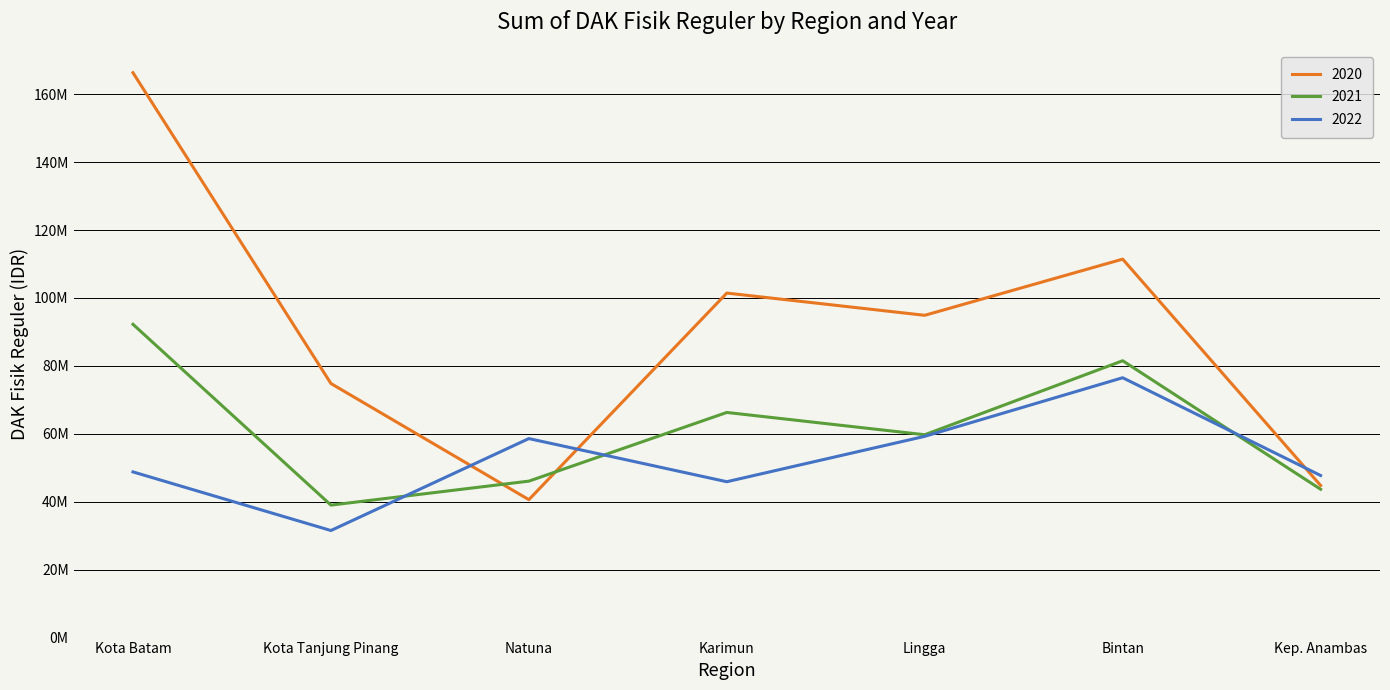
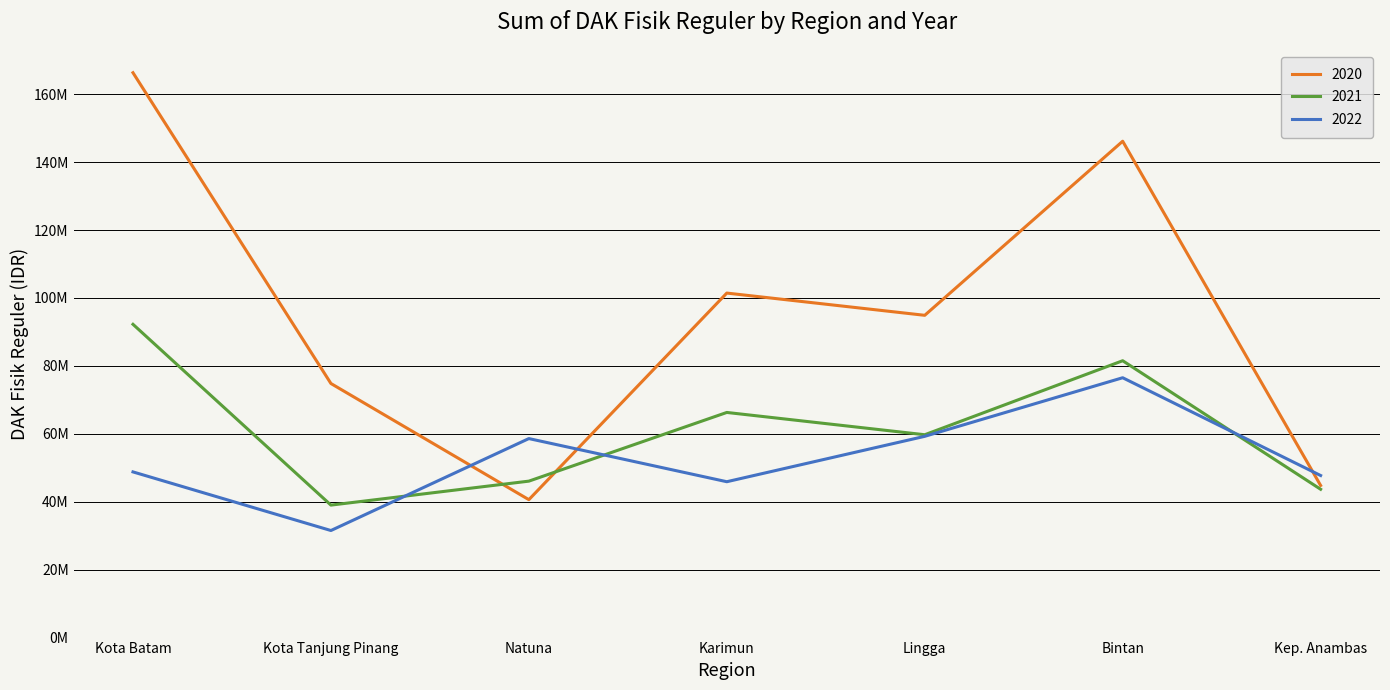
  {
    "2020": {
      "Kota Batam": 166000000,
      "Kota Tanjung Pinang": 75000000,
      "Natuna": 41000000,
      "Karimun": 101000000,
      "Lingga": 95000000,
-     "Bintan": 111000000,
+     "Bintan": 146000000,
      "Kep. Anambas": 45000000
    },
    "2021": {
      "Kota Batam": 92000000,
      "Kota Tanjung Pinang": 39000000,
      "Natuna": 46000000,
      "Karimun": 66000000,
      "Bintan": 82000000,
      "Kep. Anambas": 44000000
    },
    "2022": {
      "Kota Batam": 49000000,
      "Kota Tanjung Pinang": 32000000,
      "Natuna": 59000000,
      "Karimun": 46000000,
      "Bintan": 77000000,
      "Kep. Anambas": 48000000
    }
  }
